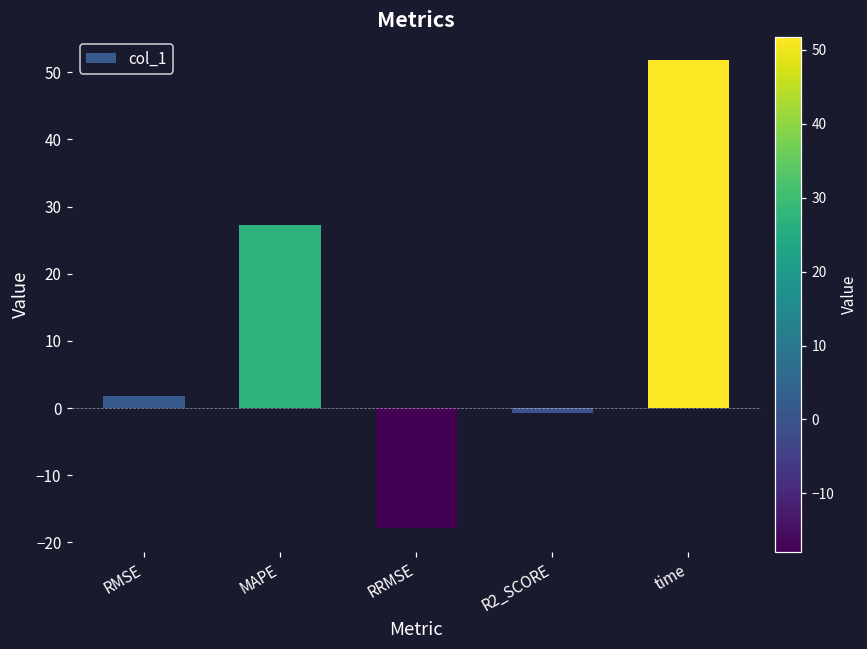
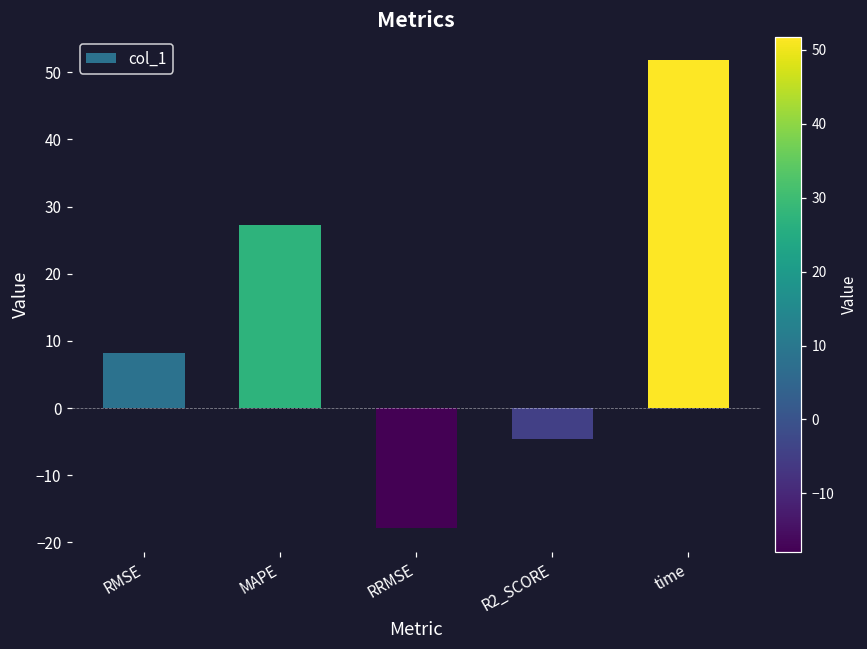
  {
-   "RMSE": 2,
+   "RMSE": 8,
    "MAPE": 27,
    "RRMSE": -18,
-   "R2_SCORE": -1,
+   "R2_SCORE": -5,
    "time": 52
  }
